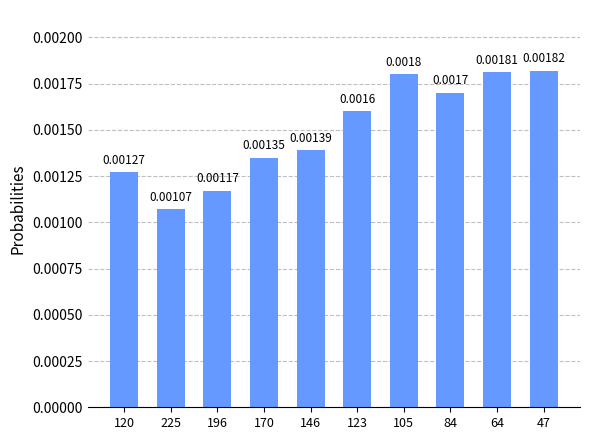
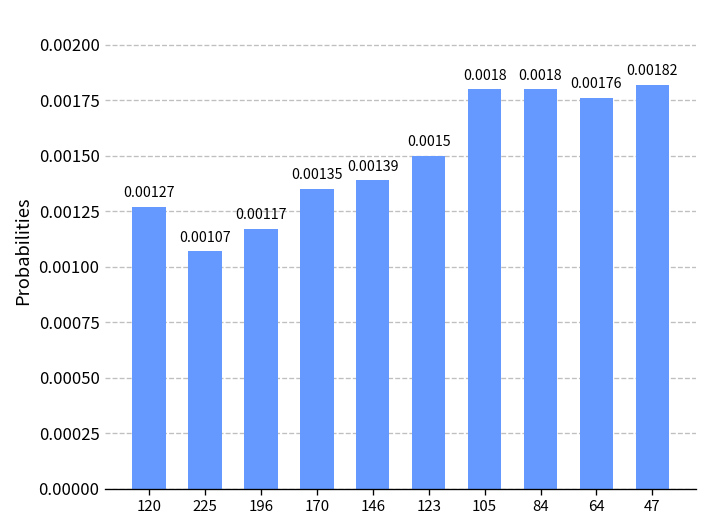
  {
    "120": 0.00127,
    "225": 0.00107,
    "196": 0.00117,
    "170": 0.00135,
    "146": 0.00139,
-   "123": 0.0016,
+   "123": 0.0015,
    "105": 0.0018,
-   "84": 0.0017,
-   "64": 0.00181,
+   "84": 0.0018,
+   "64": 0.00176,
    "47": 0.00182
  }
